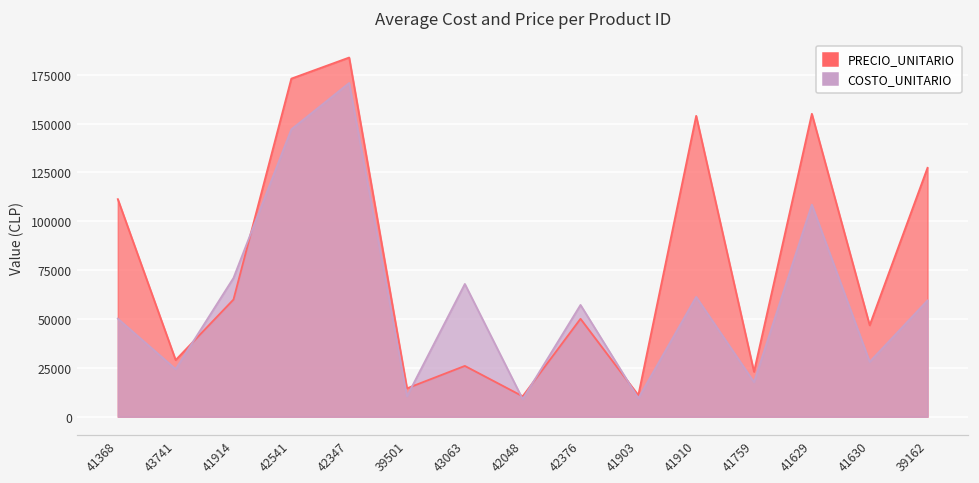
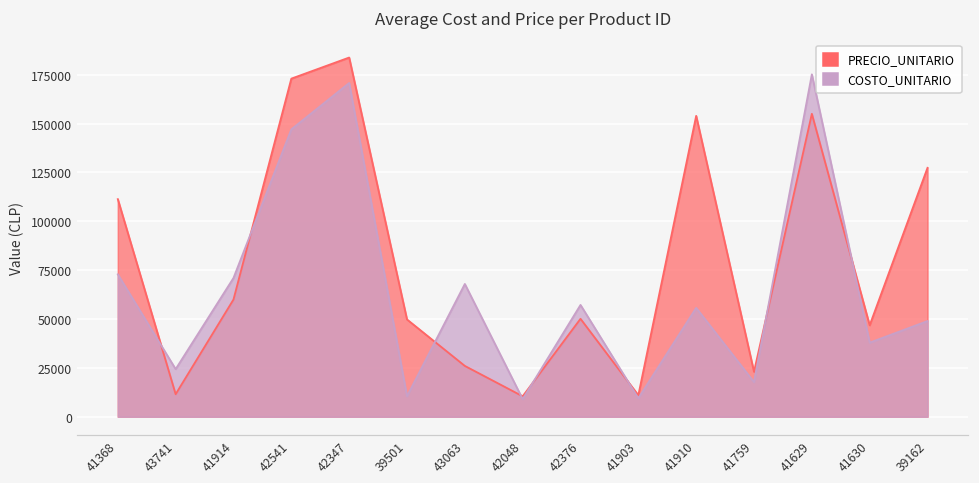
  {
    "PRECIO_UNITARIO": {
      "41368": 111000,
-     "43741": 29000,
+     "43741": 12000,
      "41914": 60000,
      "42541": 173000,
      "42347": 184000,
-     "39501": 15000,
+     "39501": 50000,
      "43063": 26000,
      "42048": 10000,
      "42376": 50000,
      "41903": 11000,
      "41910": 154000,
      "41759": 23000,
      "41629": 155000,
      "41630": 47000,
      "39162": 127000
    },
    "COSTO_UNITARIO": {
-     "41368": 50000,
+     "41368": 73000,
      "43741": 24000,
      "41914": 71000,
      "42541": 147000,
      "42347": 171000,
      "39501": 10000,
      "43063": 68000,
      "42048": 9000,
      "42376": 57000,
      "41903": 9000,
-     "41910": 61000,
+     "41910": 56000,
      "41759": 18000,
-     "41629": 108000,
-     "41630": 28000,
-     "39162": 59000
+     "41629": 175000,
+     "41630": 38000,
+     "39162": 49000
    }
  }
